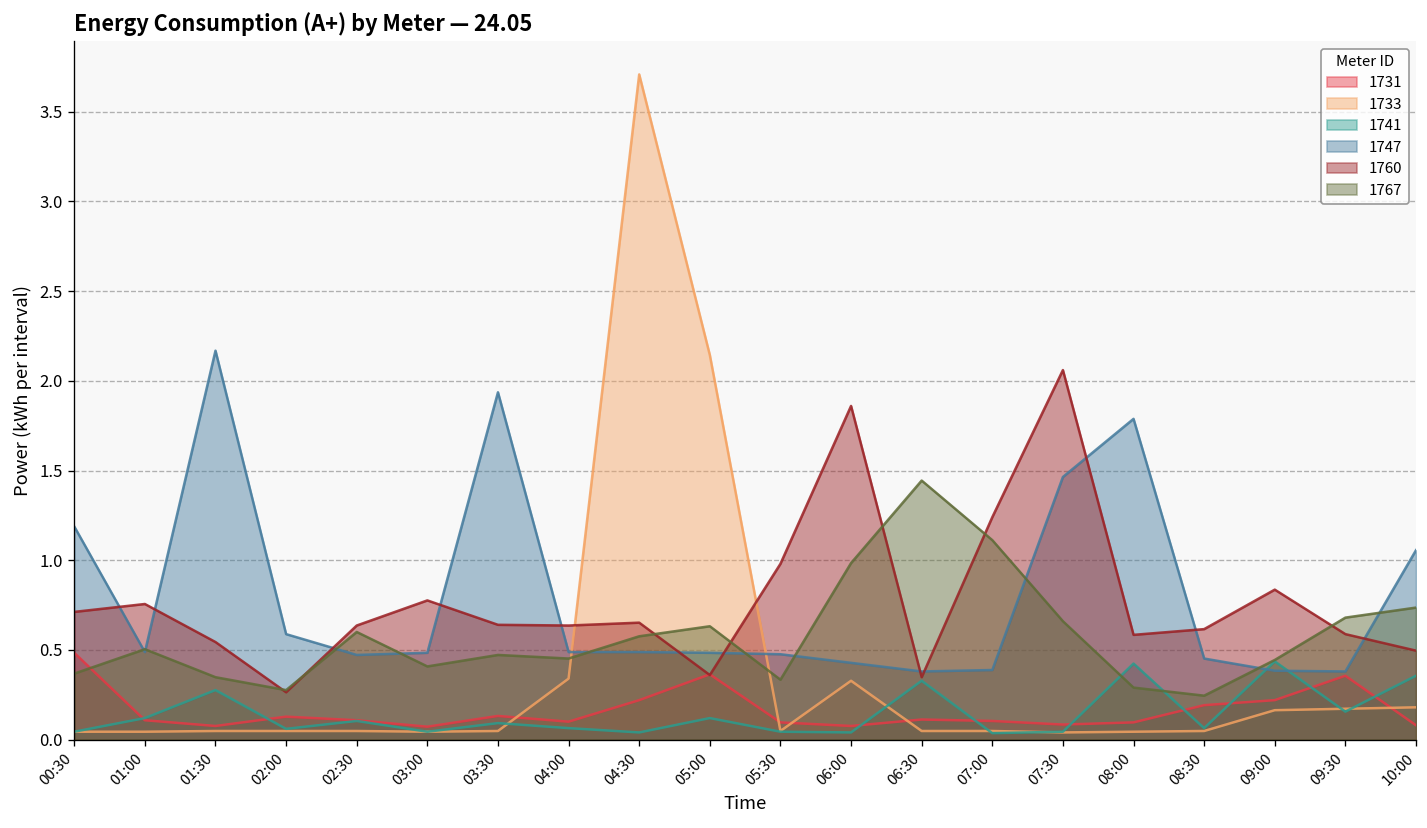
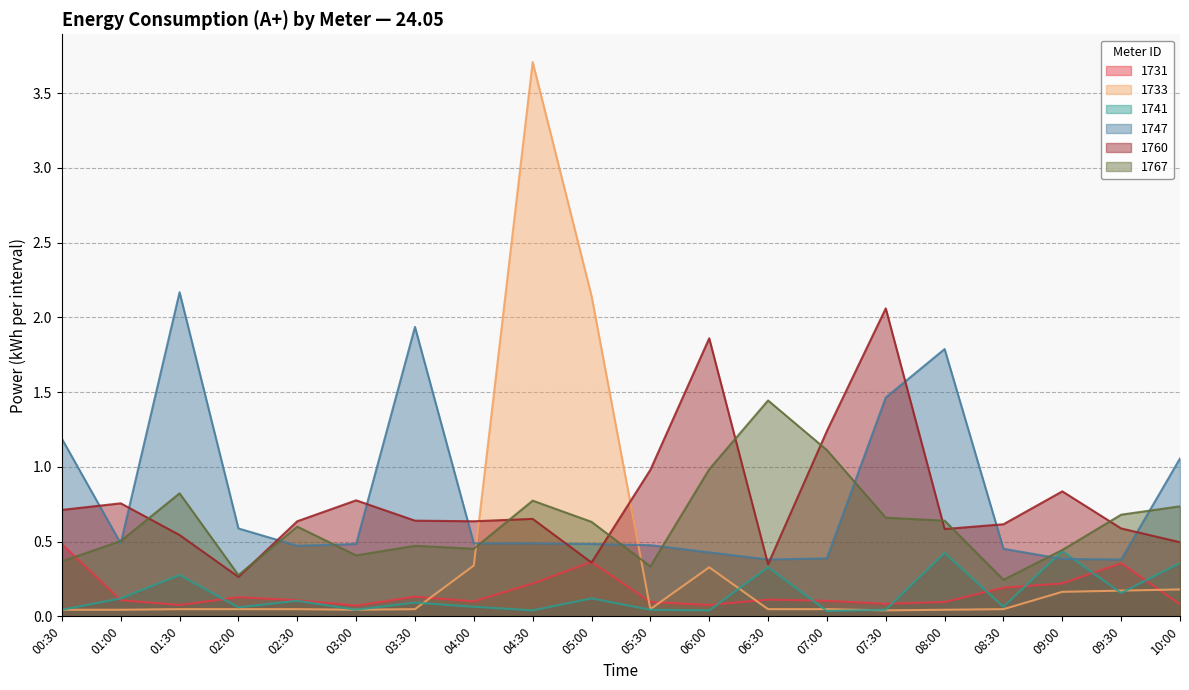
  {
    "1733": {
      "01:00": 0.04,
      "01:30": 0.05,
      "02:30": 0.05,
      "03:30": 0.05,
      "04:00": 0.34,
      "04:30": 3.71,
      "05:00": 2.14,
      "06:00": 0.33,
      "06:30": 0.05,
      "08:00": 0.04,
      "09:00": 0.16,
      "10:00": 0.18
    },
    "1767": {
      "00:30": 0.37,
-     "01:30": 0.35,
+     "01:30": 0.82,
      "02:30": 0.60,
      "03:00": 0.41,
      "03:30": 0.47,
      "04:00": 0.45,
-     "04:30": 0.58,
+     "04:30": 0.77,
      "05:00": 0.63,
      "05:30": 0.33,
      "06:00": 0.98,
      "06:30": 1.44,
      "07:00": 1.11,
      "07:30": 0.66,
-     "08:00": 0.29,
+     "08:00": 0.64,
      "08:30": 0.25,
      "09:30": 0.68,
      "10:00": 0.74
    }
  }
